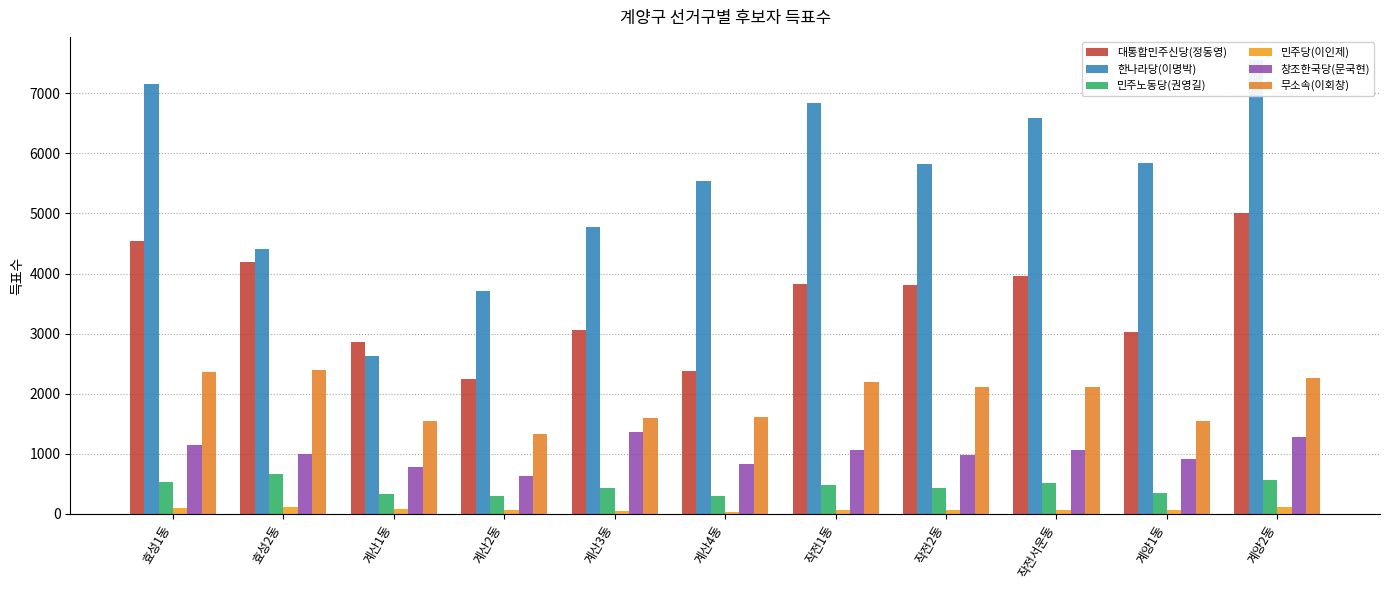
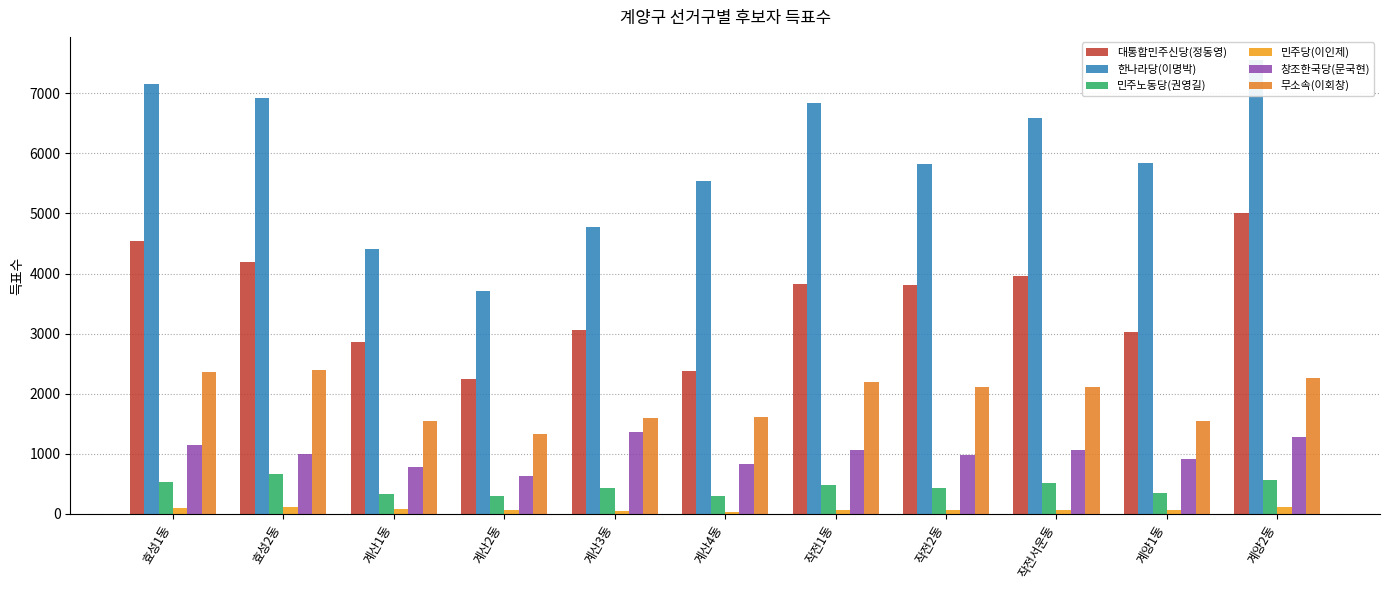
  {
    "대통합민주신당(정동영)": {
      "효성1동": 4500,
      "효성2동": 4200,
      "계산1동": 2900,
      "계산2동": 2200,
      "계산3동": 3100,
      "계산4동": 2400,
      "작전1동": 3800,
      "작전2동": 3800,
      "작전서운동": 4000,
      "계양1동": 3000,
      "계양2동": 5000
    },
    "한나라당(이명박)": {
      "효성1동": 7100,
-     "효성2동": 4400,
-     "계산1동": 2600,
+     "효성2동": 6900,
+     "계산1동": 4400,
      "계산2동": 3700,
      "계산3동": 4800,
      "계산4동": 5500,
      "작전1동": 6800,
      "작전2동": 5800,
      "작전서운동": 6600,
      "계양1동": 5800
    },
    "민주노동당(권영길)": {
      "효성1동": 500,
      "효성2동": 700,
      "계산1동": 300,
      "계산2동": 300,
      "계산3동": 400,
      "계산4동": 300,
      "작전1동": 500,
      "작전2동": 400,
      "작전서운동": 500,
      "계양1동": 300,
      "계양2동": 600
    },
    "창조한국당(문국현)": {
      "효성1동": 1100,
      "효성2동": 1000,
      "계산1동": 800,
      "계산2동": 600,
      "계산3동": 1400,
      "계산4동": 800,
      "작전1동": 1100,
      "작전2동": 1000,
      "작전서운동": 1100,
      "계양1동": 900,
      "계양2동": 1300
    }
  }
